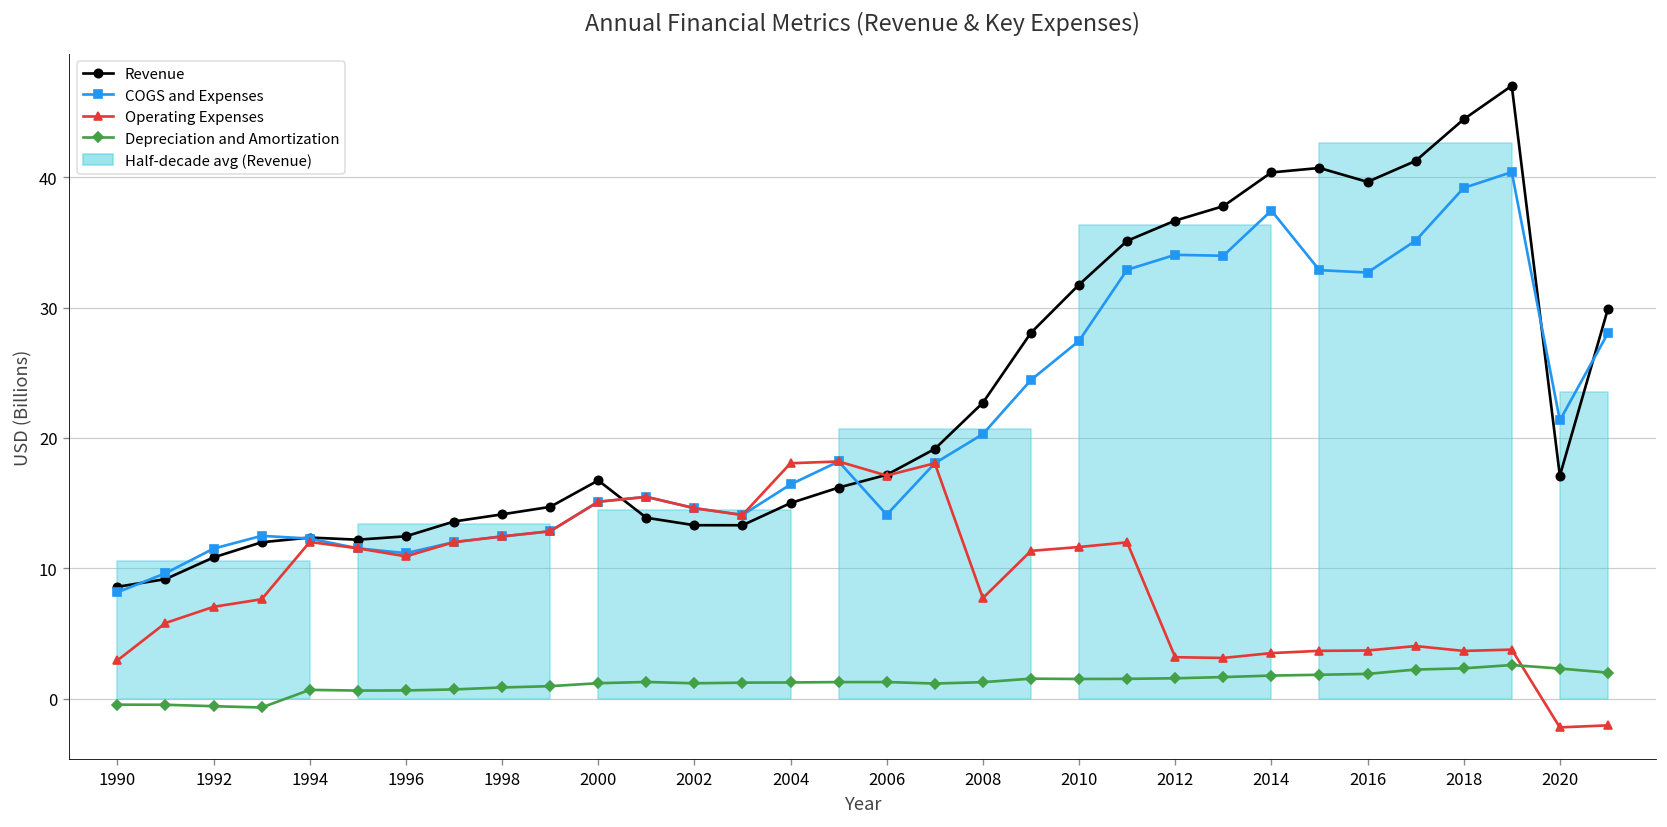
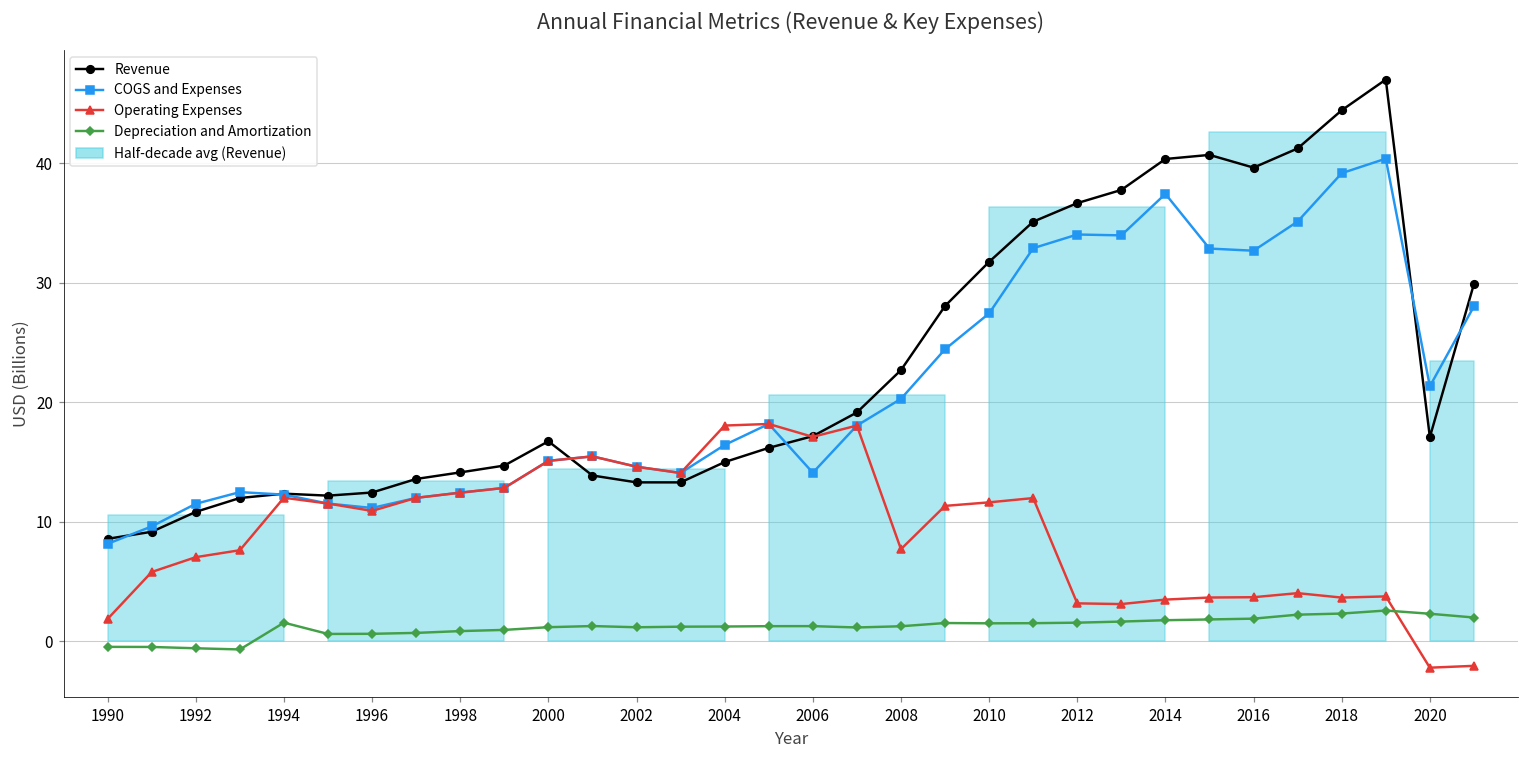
  {
    "Revenue": {
      "1990": 8.6,
      "1992": 10.8,
      "1996": 12.5,
      "1998": 14.1,
      "2000": 16.7,
      "2002": 13.3,
      "2004": 15.0,
      "2008": 22.7,
      "2010": 31.8,
      "2012": 36.7,
      "2014": 40.4,
      "2016": 39.6,
      "2018": 44.4,
      "2020": 17.1
    },
    "COGS and Expenses": {
      "1990": 8.2,
      "1992": 11.5,
      "1996": 11.2,
      "2004": 16.4,
      "2006": 14.1,
      "2008": 20.3,
      "2010": 27.4,
      "2012": 34.0,
      "2014": 37.4,
      "2016": 32.7,
      "2018": 39.2,
      "2020": 21.3
    },
    "Operating Expenses": {
-     "1990": 2.9,
+     "1990": 1.9,
      "1992": 7.0,
      "1994": 12.0,
      "1996": 10.9,
      "2004": 18.1,
      "2008": 7.7,
      "2010": 11.6,
      "2012": 3.2,
      "2014": 3.5,
      "2016": 3.7,
      "2018": 3.7,
      "2020": -2.2
    },
    "Depreciation and Amortization": {
      "1990": -0.5,
      "1992": -0.6,
-     "1994": 0.7,
+     "1994": 1.6,
      "1996": 0.6,
      "1998": 0.9,
      "2000": 1.2,
      "2002": 1.2,
      "2004": 1.2,
      "2006": 1.3,
      "2008": 1.3,
      "2010": 1.5,
      "2012": 1.6,
      "2014": 1.8,
      "2016": 1.9,
      "2018": 2.3,
      "2020": 2.3
    }
  }
